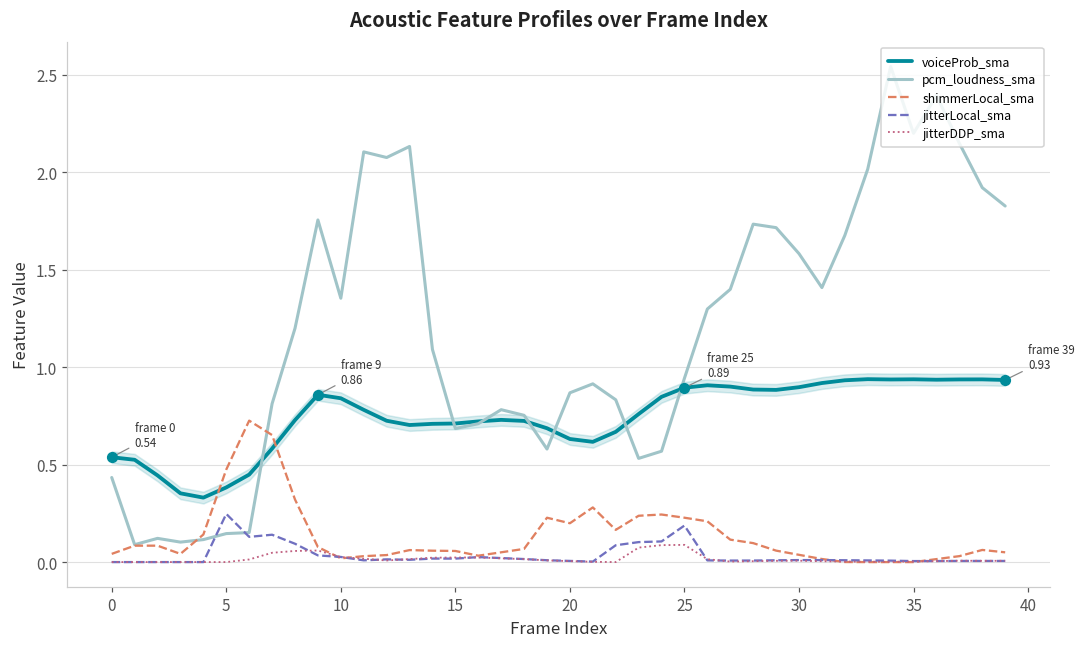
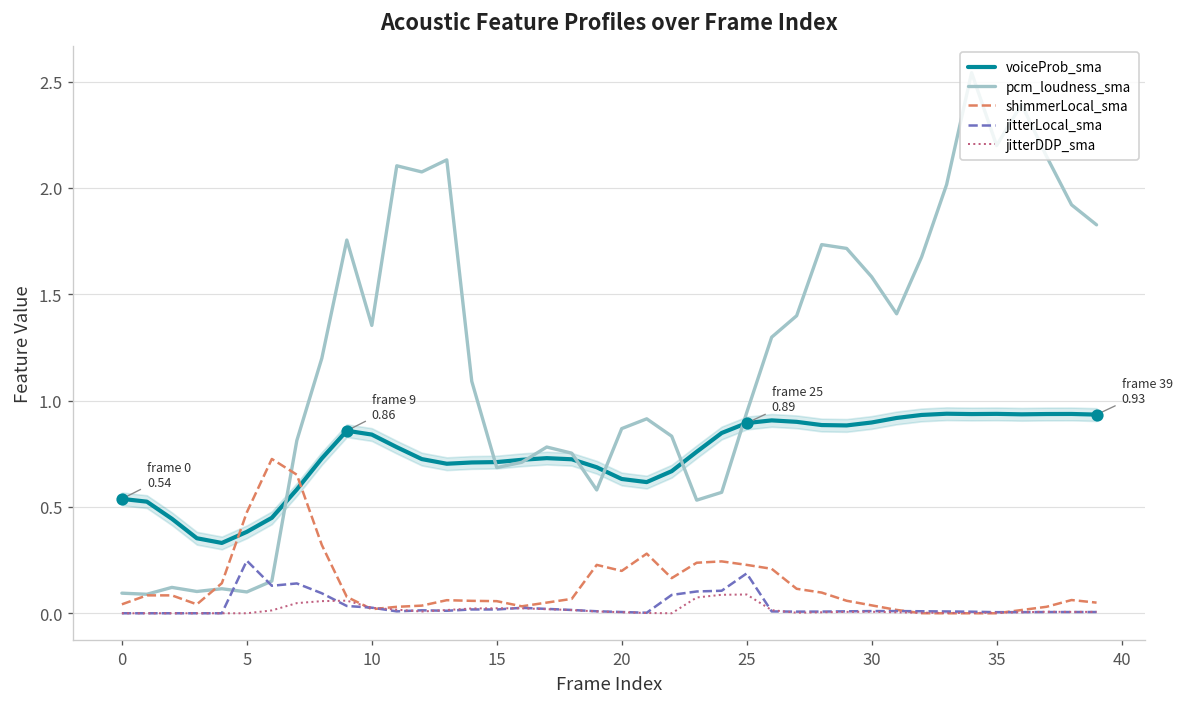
  {
    "pcm_loudness_sma": {
-     "0": 0.43,
-     "5": 0.15,
+     "0": 0.09,
+     "5": 0.10,
      "10": 1.35,
      "15": 0.68,
      "20": 0.87,
      "25": 0.94,
      "30": 1.58
    },
    "jitterLocal_sma": {
      "5": 0.25,
      "25": 0.19
    }
  }
